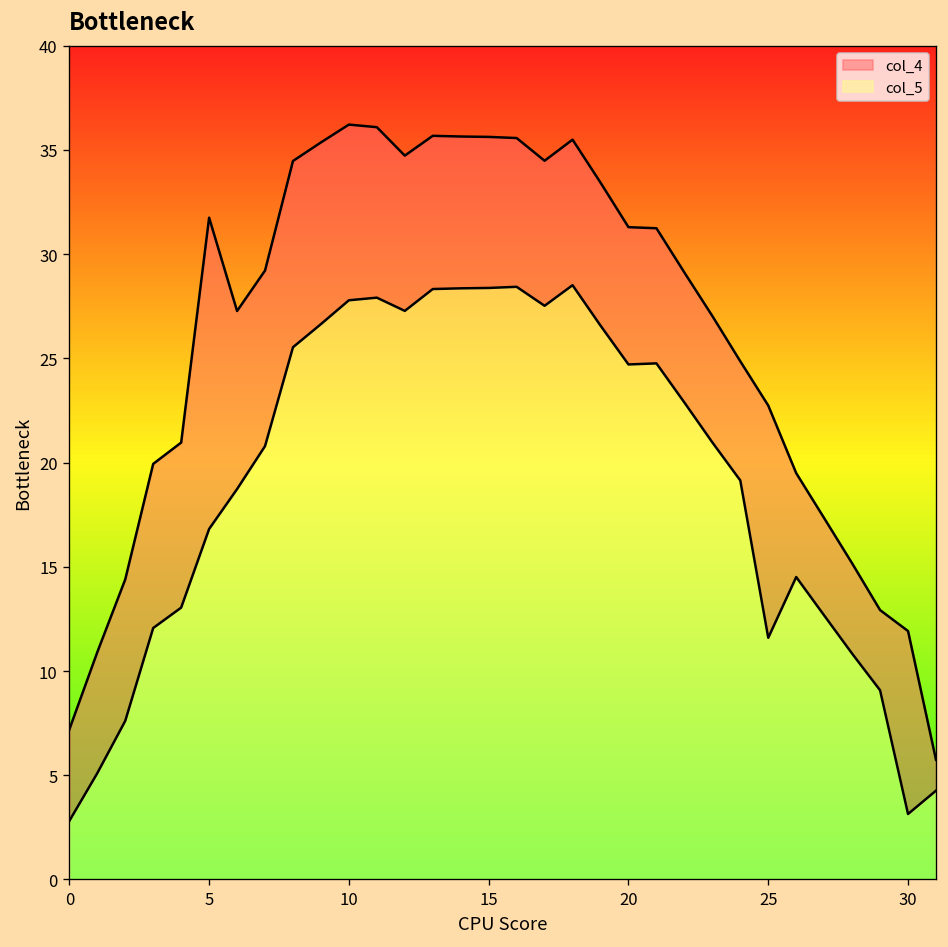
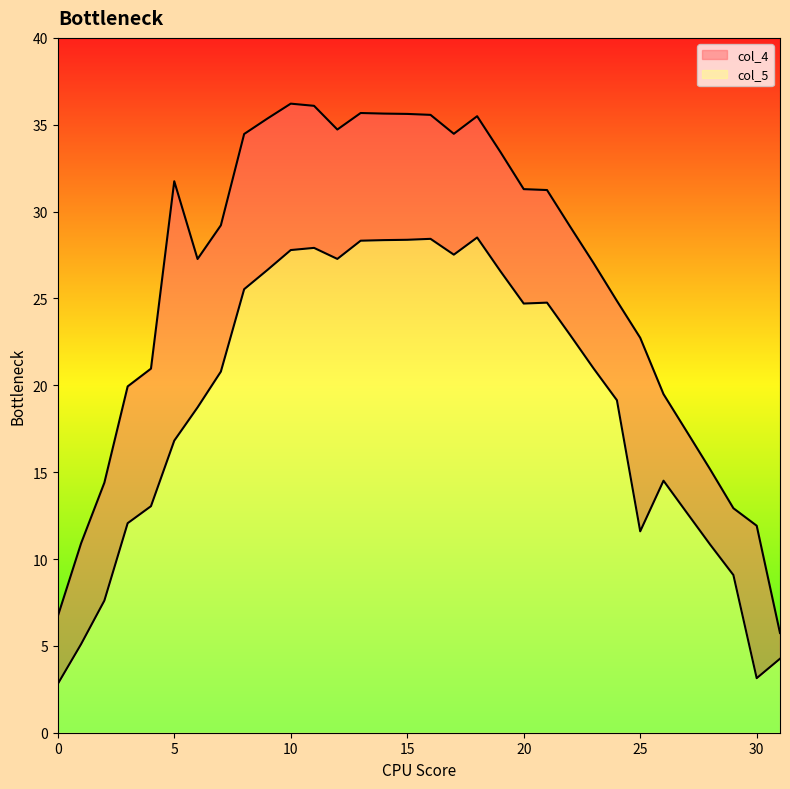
  {
    "col_5": {
      "0": 2.8,
      "5": 16.8,
      "10": 27.8,
      "15": 28.4,
      "20": 24.7,
      "25": 11.6,
      "30": 3.1
    },
    "col_4": {
-     "0": 7.2,
+     "0": 6.7,
      "5": 31.7,
      "10": 36.2,
      "15": 35.6,
      "20": 31.3,
      "25": 22.7,
      "30": 11.9
    }
  }
